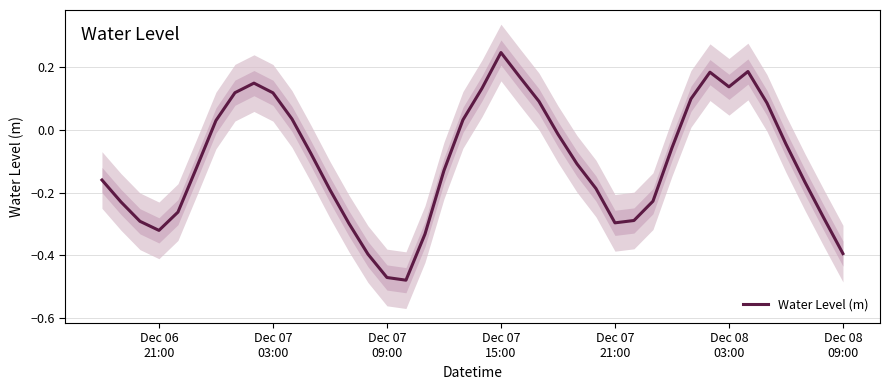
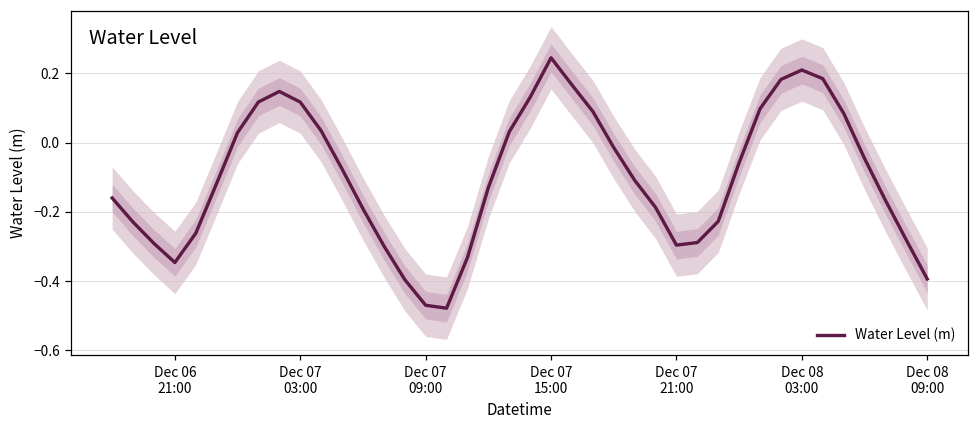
  {
    "Water Level (m)": {
-     "Dec 06 21:00": -0.32,
+     "Dec 06 21:00": -0.35,
      "Dec 07 03:00": 0.12,
      "Dec 07 09:00": -0.47,
      "Dec 07 15:00": 0.24,
      "Dec 07 21:00": -0.30,
-     "Dec 08 03:00": 0.14,
+     "Dec 08 03:00": 0.21,
      "Dec 08 09:00": -0.39
    }
  }
